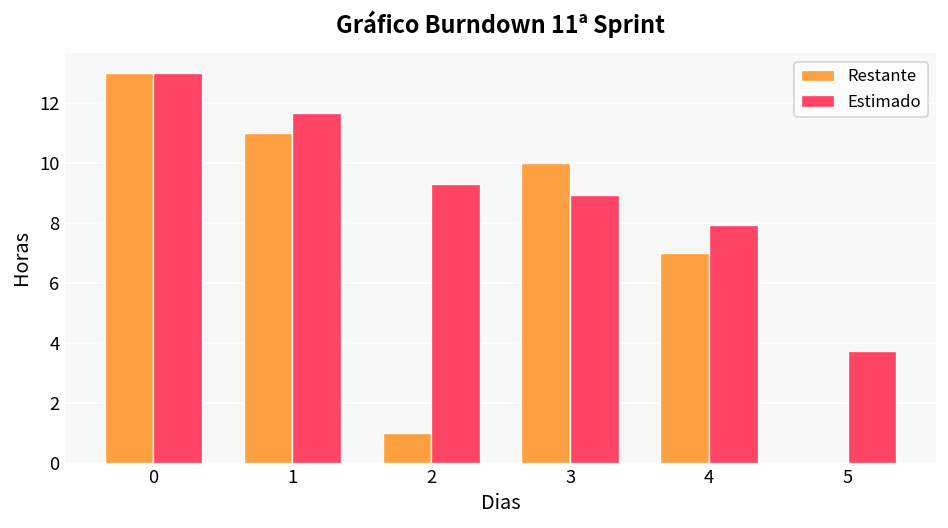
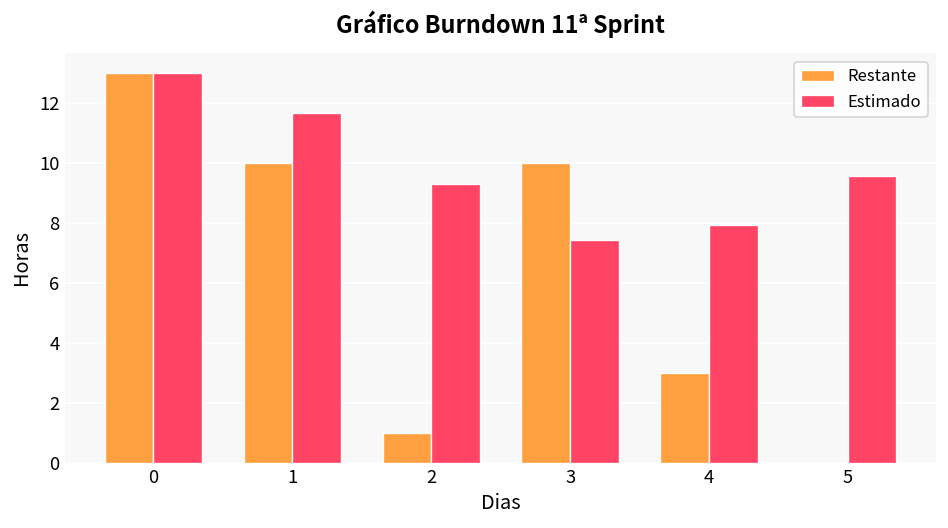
  {
    "Restante": {
      "0": 13,
-     "1": 11,
+     "1": 10,
      "2": 1,
      "3": 10,
-     "4": 7,
+     "4": 3,
      "5": 0
    },
    "Estimado": {
      "0": 13.0,
      "1": 11.7,
      "2": 9.3,
-     "3": 8.9,
+     "3": 7.4,
      "4": 7.9,
-     "5": 3.7
+     "5": 9.5
    }
  }
